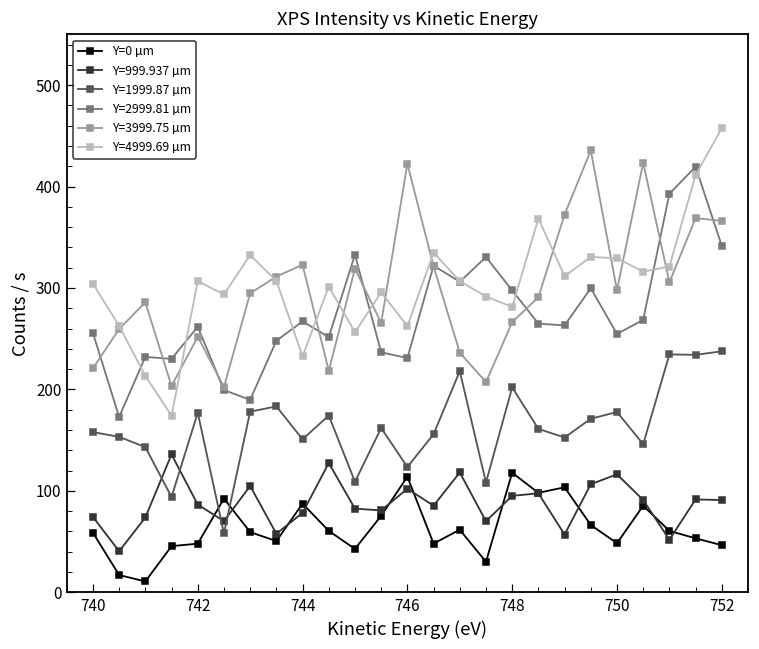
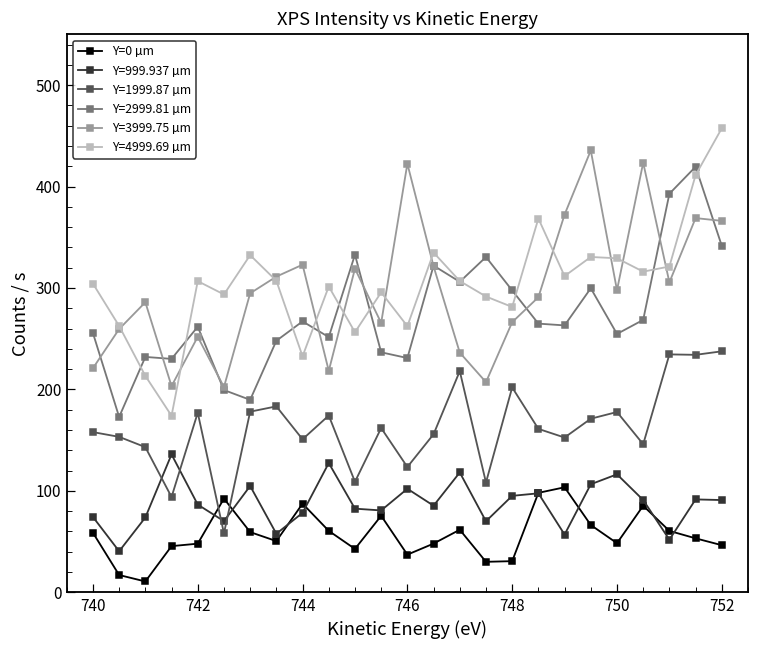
  {
    "Y=0 µm": {
      "740": 60,
      "742": 50,
      "744": 90,
-     "746": 110,
-     "748": 120,
+     "746": 40,
+     "748": 30,
      "750": 50,
      "752": 50
    }
  }
